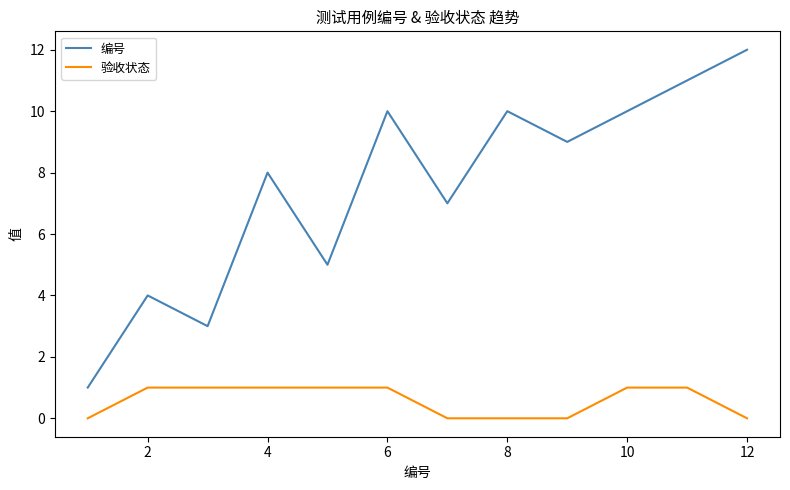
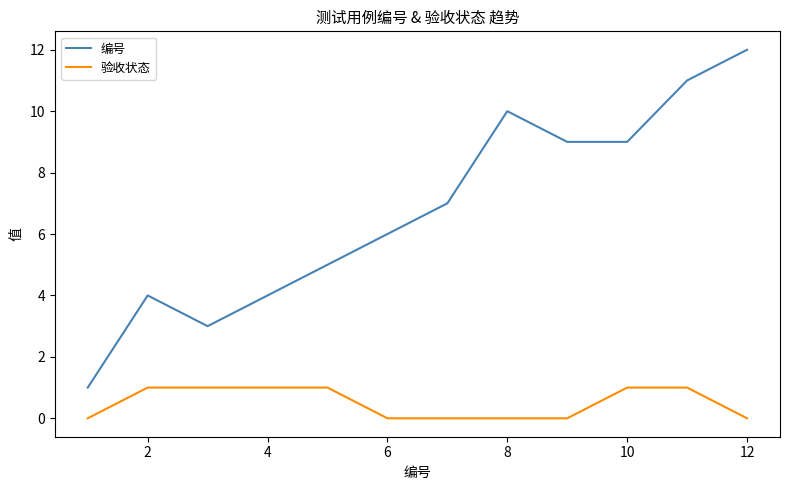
  {
    "编号": {
      "2": 4,
-     "4": 8,
-     "6": 10,
+     "4": 4,
+     "6": 6,
      "8": 10,
-     "10": 10,
+     "10": 9,
      "12": 12
    },
    "验收状态": {
      "2": 1,
      "4": 1,
-     "6": 1,
+     "6": 0,
      "8": 0,
      "10": 1,
      "12": 0
    }
  }
